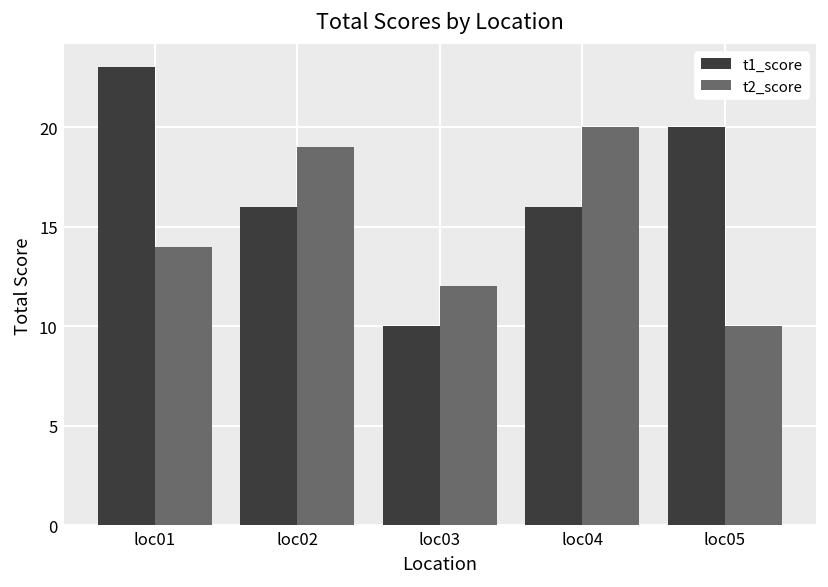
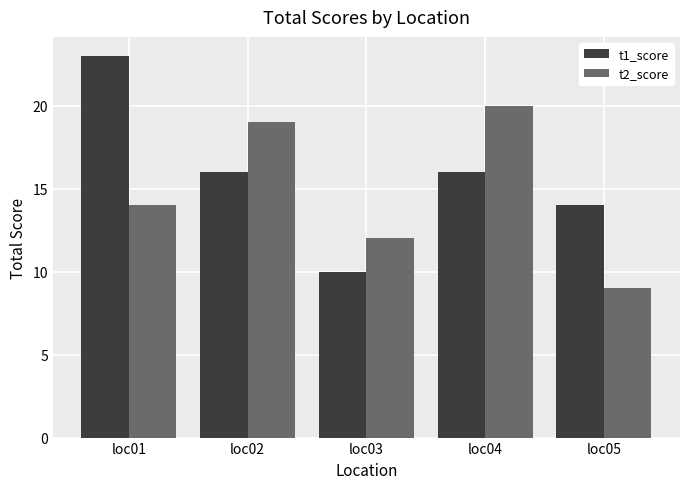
  {
    "t1_score": {
      "loc01": 23,
      "loc02": 16,
      "loc03": 10,
      "loc04": 16,
-     "loc05": 20
+     "loc05": 14
    },
    "t2_score": {
      "loc01": 14,
      "loc02": 19,
      "loc03": 12,
      "loc04": 20,
-     "loc05": 10
+     "loc05": 9
    }
  }
